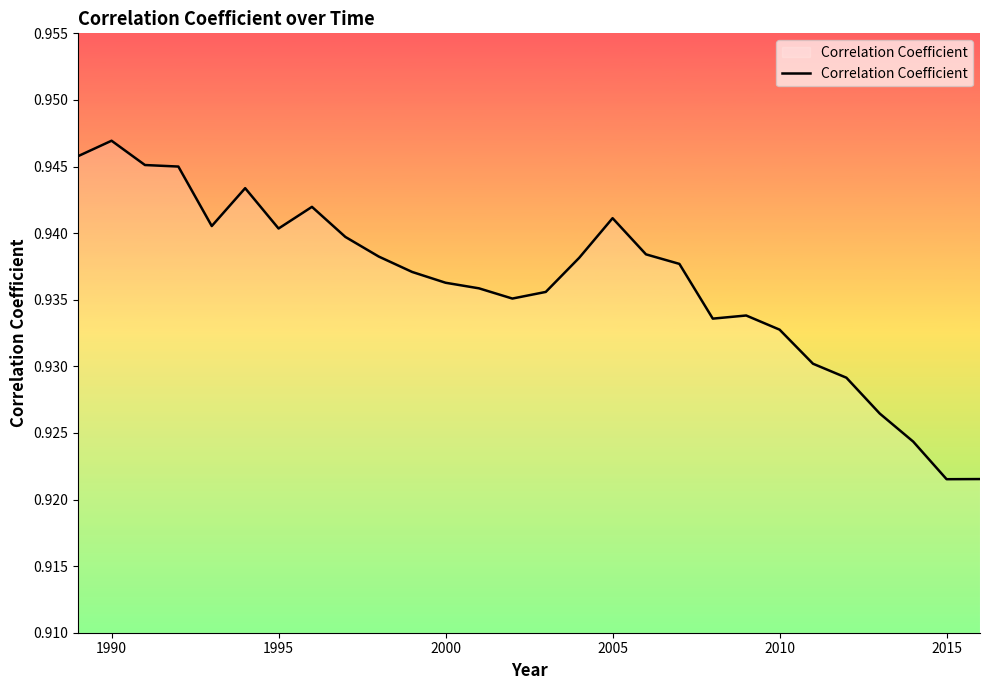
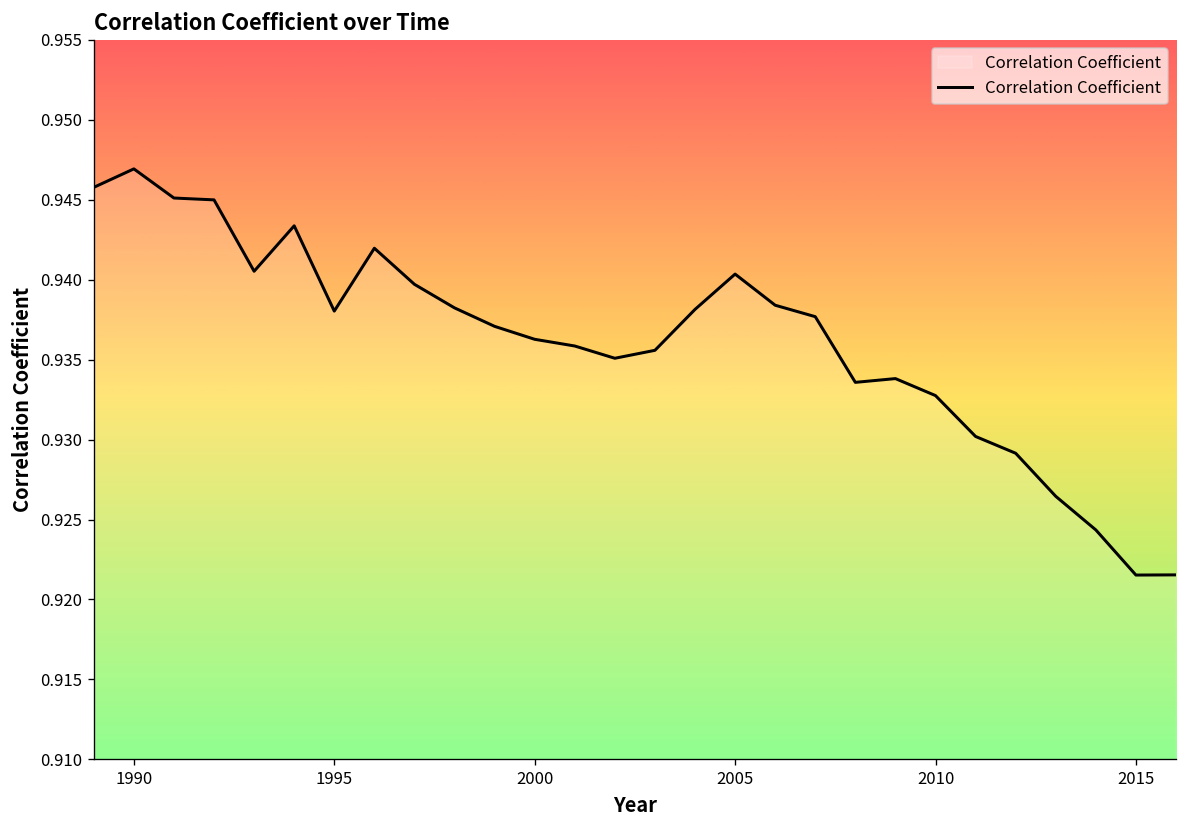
  {
    "1990": 0.9469,
-   "1995": 0.9403,
+   "1995": 0.9380,
    "2000": 0.9363,
-   "2005": 0.9411,
+   "2005": 0.9404,
    "2010": 0.9328,
    "2015": 0.9215
  }
